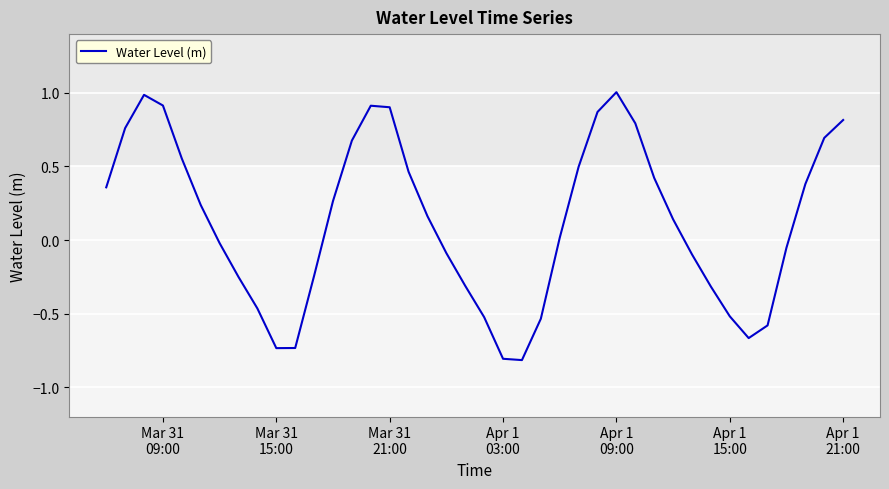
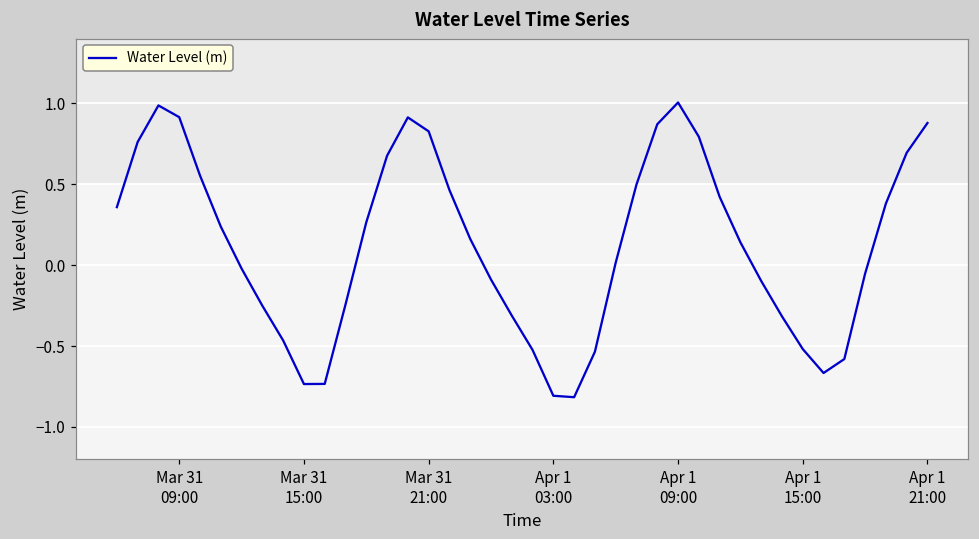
  {
    "Mar 31 09:00": 0.91,
    "Mar 31 15:00": -0.74,
-   "Mar 31 21:00": 0.90,
+   "Mar 31 21:00": 0.83,
    "Apr 1 03:00": -0.81,
    "Apr 1 09:00": 1.01,
    "Apr 1 15:00": -0.52,
-   "Apr 1 21:00": 0.82
+   "Apr 1 21:00": 0.88
  }
